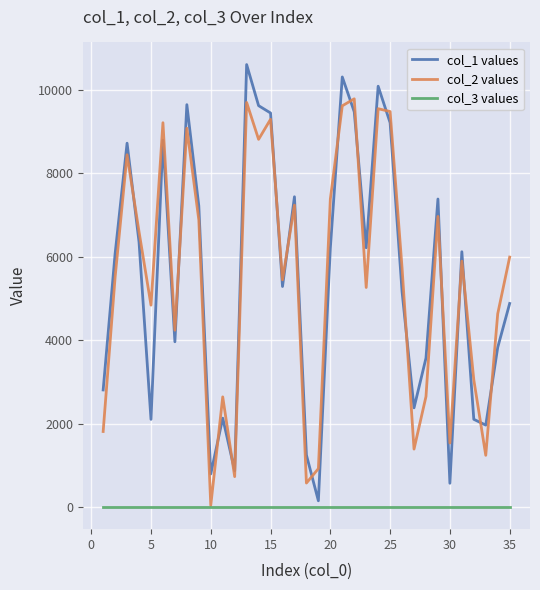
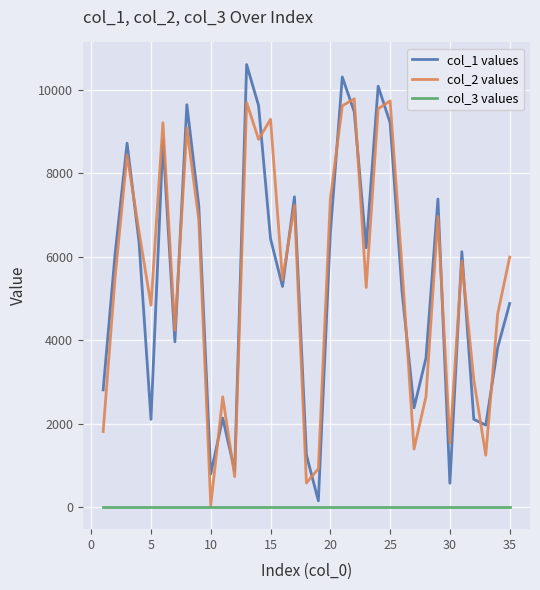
  {
    "col_1 values": {
      "5": 2100,
      "10": 800,
-     "15": 9400,
-     "20": 6200,
+     "15": 6400,
+     "20": 6600,
      "25": 9200,
      "30": 600,
      "35": 4900
    },
    "col_2 values": {
      "5": 4800,
      "15": 9300,
      "20": 7400,
-     "25": 9500,
+     "25": 9700,
      "30": 1500,
      "35": 6000
    },
    "col_3 values": {
      "5": 0,
      "15": 0,
      "20": 0,
      "25": 0,
      "30": 0,
      "35": 0
    }
  }
